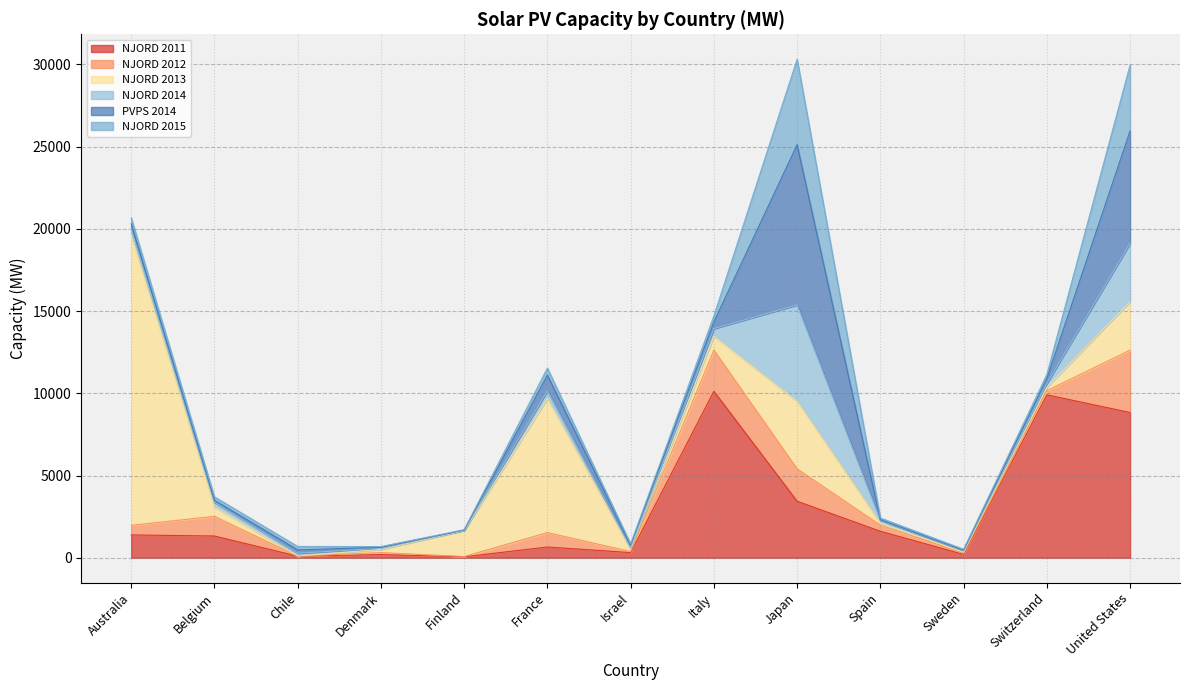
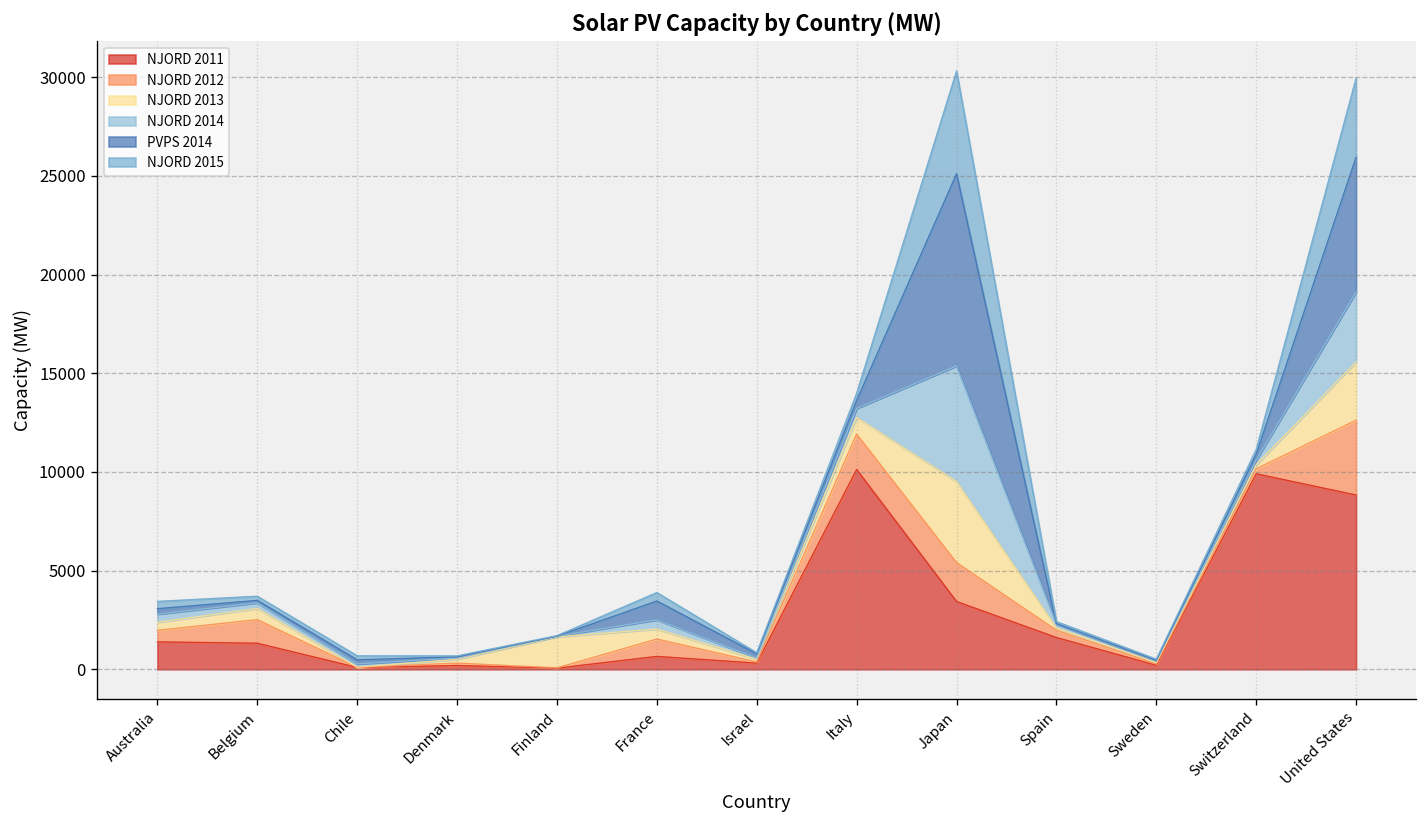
  {
    "NJORD 2011": {
      "Australia": 1400,
      "Belgium": 1300,
      "France": 700,
      "Italy": 10100,
      "Japan": 3400,
      "Spain": 1600,
      "Switzerland": 9900,
      "United States": 8800
    },
    "NJORD 2012": {
      "Australia": 600,
      "Belgium": 1200,
      "France": 900,
-     "Italy": 2500,
+     "Italy": 1800,
      "Japan": 2000,
      "Switzerland": 300,
      "United States": 3800
    },
    "NJORD 2013": {
-     "Australia": 17600,
+     "Australia": 400,
      "Belgium": 600,
-     "France": 8100,
+     "France": 500,
      "Italy": 800,
      "Japan": 4100,
      "Switzerland": 200,
      "United States": 2900
    },
    "PVPS 2014": {
      "Australia": 300,
      "Chile": 200,
      "France": 1000,
      "Italy": 400,
      "Japan": 9700,
      "Switzerland": 300,
      "United States": 6800
    }
  }
